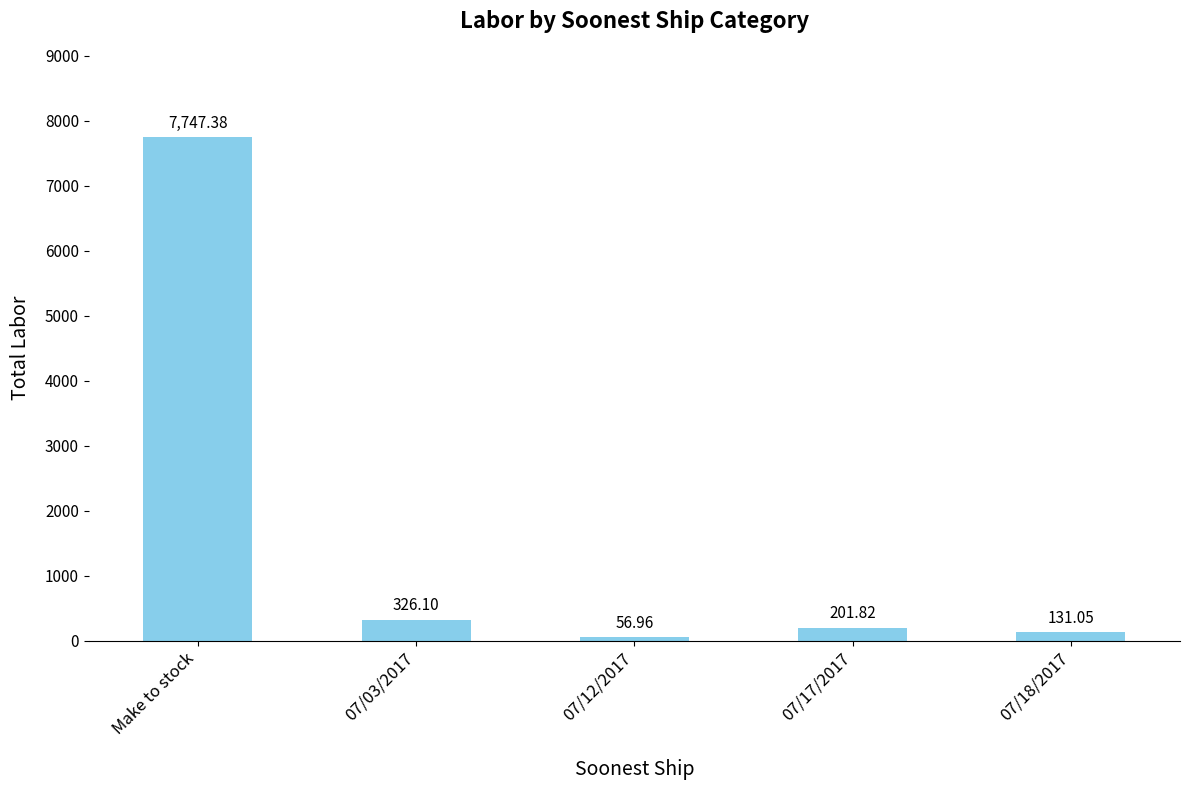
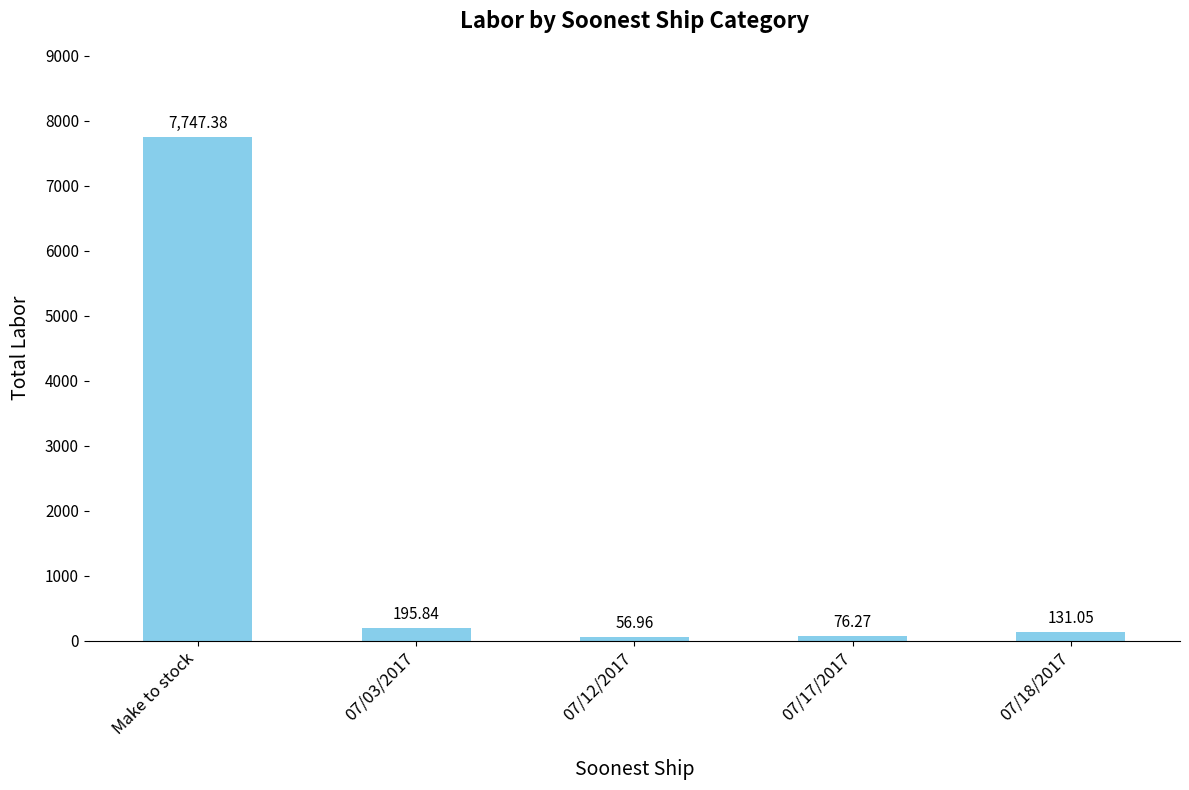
  {
    "Make to stock": "7,747.38",
-   "07/03/2017": "326.10",
+   "07/03/2017": "195.84",
    "07/12/2017": "56.96",
-   "07/17/2017": "201.82",
+   "07/17/2017": "76.27",
    "07/18/2017": "131.05"
  }
